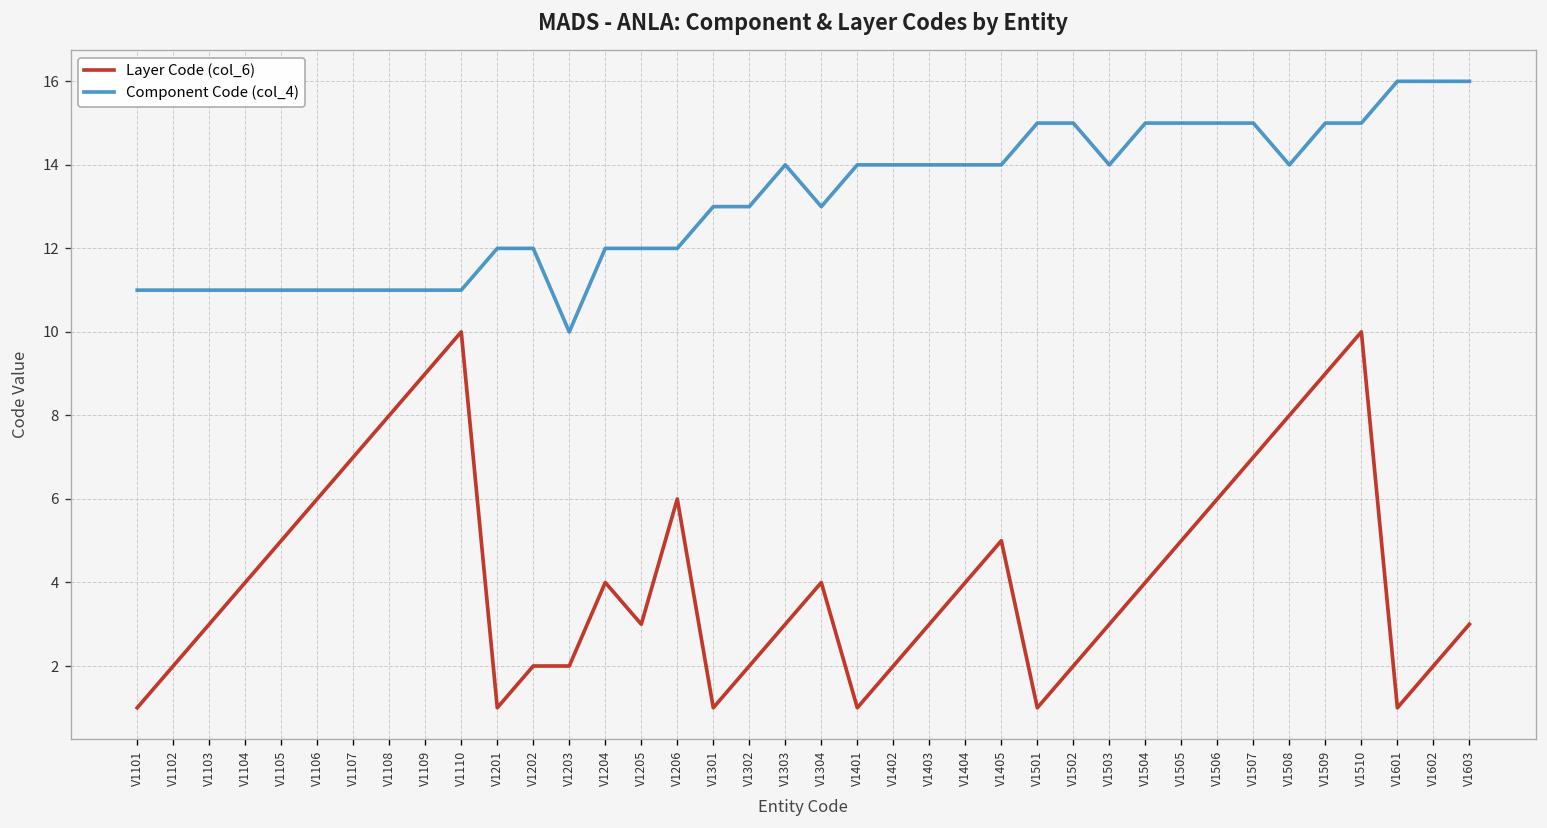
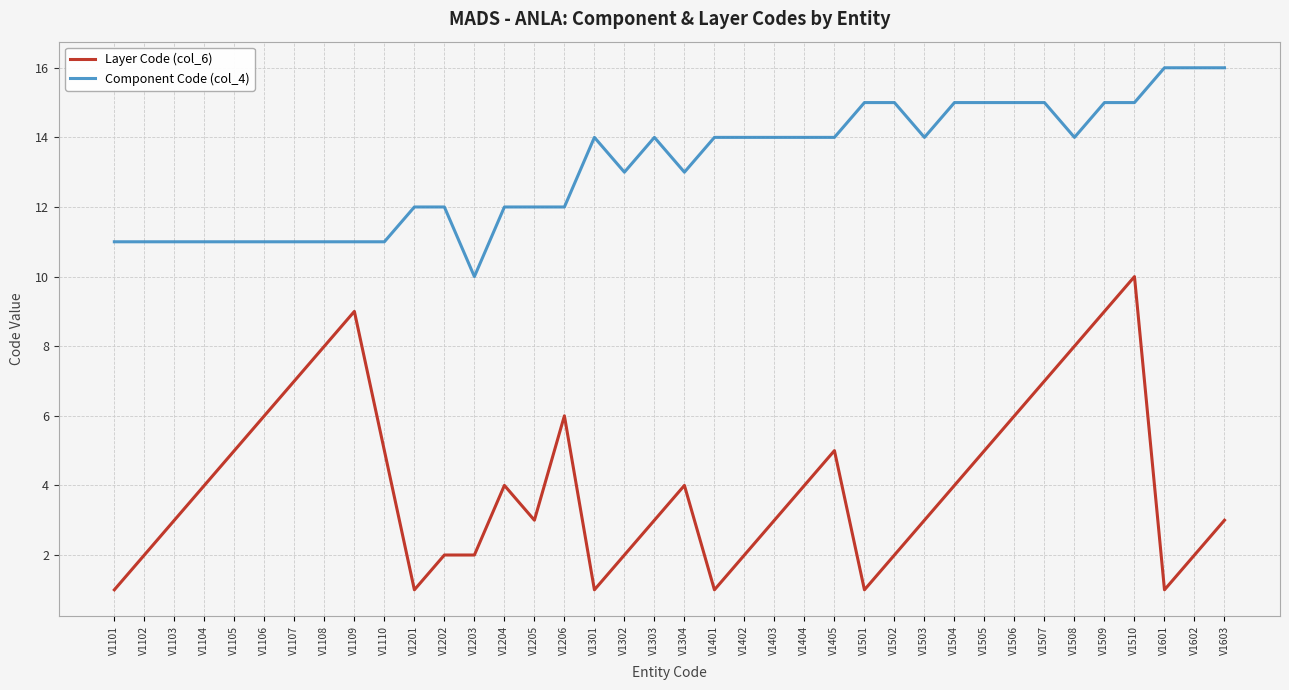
  {
    "Layer Code (col_6)": {
      "V1101": 1,
      "V1102": 2,
      "V1103": 3,
      "V1104": 4,
      "V1105": 5,
      "V1106": 6,
      "V1107": 7,
      "V1108": 8,
      "V1109": 9,
-     "V1110": 10,
+     "V1110": 5,
      "V1201": 1,
      "V1202": 2,
      "V1203": 2,
      "V1204": 4,
      "V1205": 3,
      "V1206": 6,
      "V1301": 1,
      "V1302": 2,
      "V1303": 3,
      "V1304": 4,
      "V1401": 1,
      "V1402": 2,
      "V1403": 3,
      "V1404": 4,
      "V1405": 5,
      "V1501": 1,
      "V1502": 2,
      "V1503": 3,
      "V1504": 4,
      "V1505": 5,
      "V1506": 6,
      "V1507": 7,
      "V1508": 8,
      "V1509": 9,
      "V1510": 10,
      "V1601": 1,
      "V1602": 2,
      "V1603": 3
    },
    "Component Code (col_4)": {
      "V1101": 11,
      "V1102": 11,
      "V1103": 11,
      "V1104": 11,
      "V1105": 11,
      "V1106": 11,
      "V1107": 11,
      "V1108": 11,
      "V1109": 11,
      "V1110": 11,
      "V1201": 12,
      "V1202": 12,
      "V1203": 10,
      "V1204": 12,
      "V1205": 12,
      "V1206": 12,
-     "V1301": 13,
+     "V1301": 14,
      "V1302": 13,
      "V1303": 14,
      "V1304": 13,
      "V1401": 14,
      "V1402": 14,
      "V1403": 14,
      "V1404": 14,
      "V1405": 14,
      "V1501": 15,
      "V1502": 15,
      "V1503": 14,
      "V1504": 15,
      "V1505": 15,
      "V1506": 15,
      "V1507": 15,
      "V1508": 14,
      "V1509": 15,
      "V1510": 15,
      "V1601": 16,
      "V1602": 16,
      "V1603": 16
    }
  }
